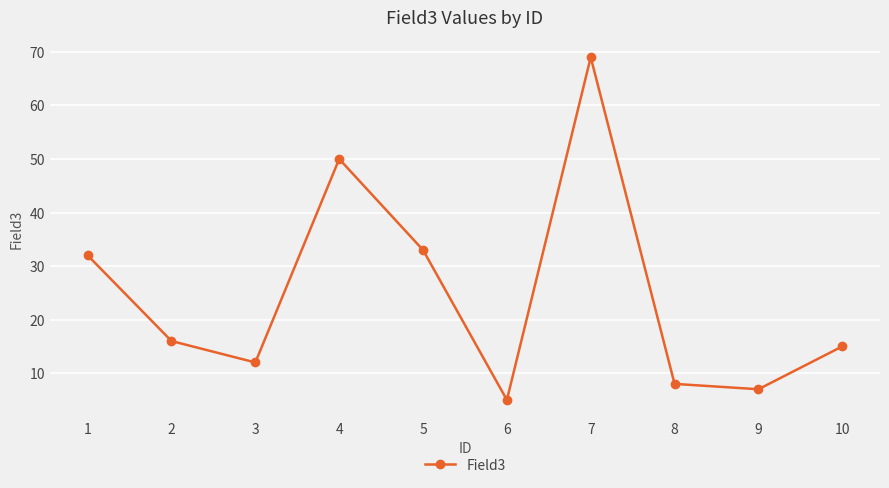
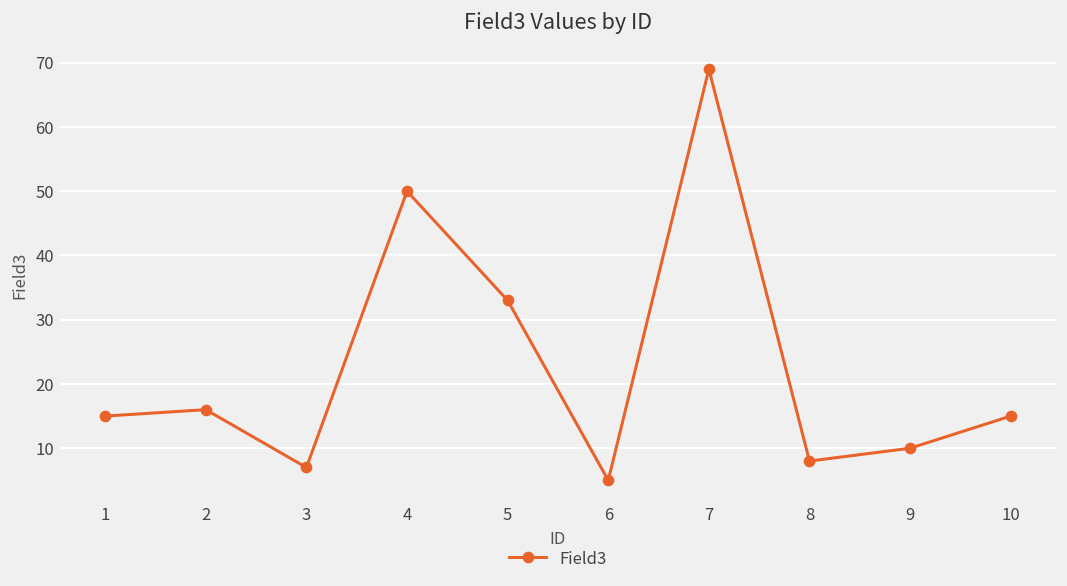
  {
-   "1": 32,
+   "1": 15,
    "2": 16,
-   "3": 12,
+   "3": 7,
    "4": 50,
    "5": 33,
    "6": 5,
    "7": 69,
    "8": 8,
-   "9": 7,
+   "9": 10,
    "10": 15
  }
